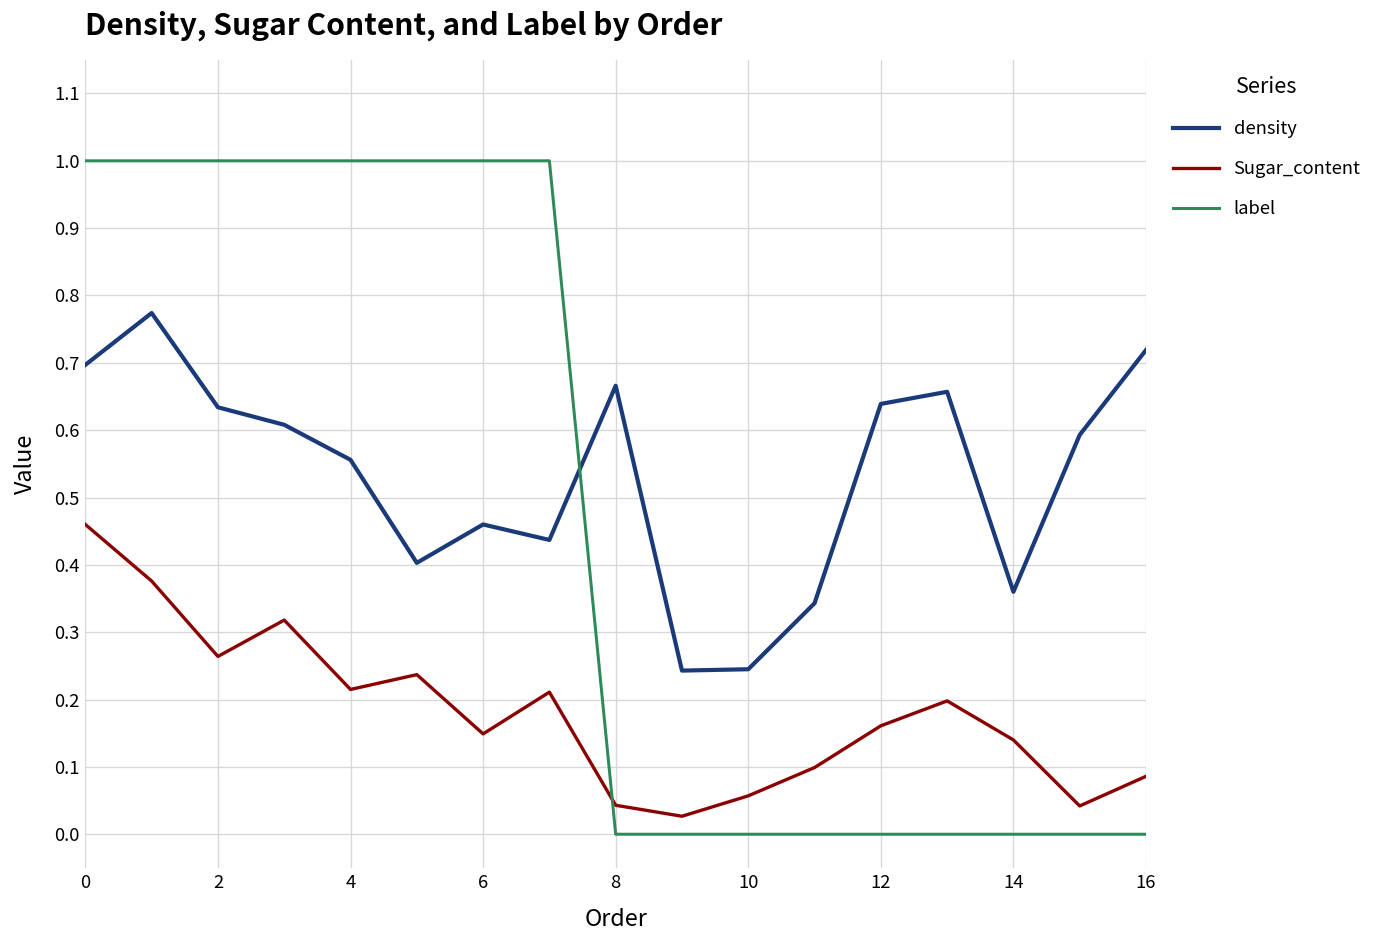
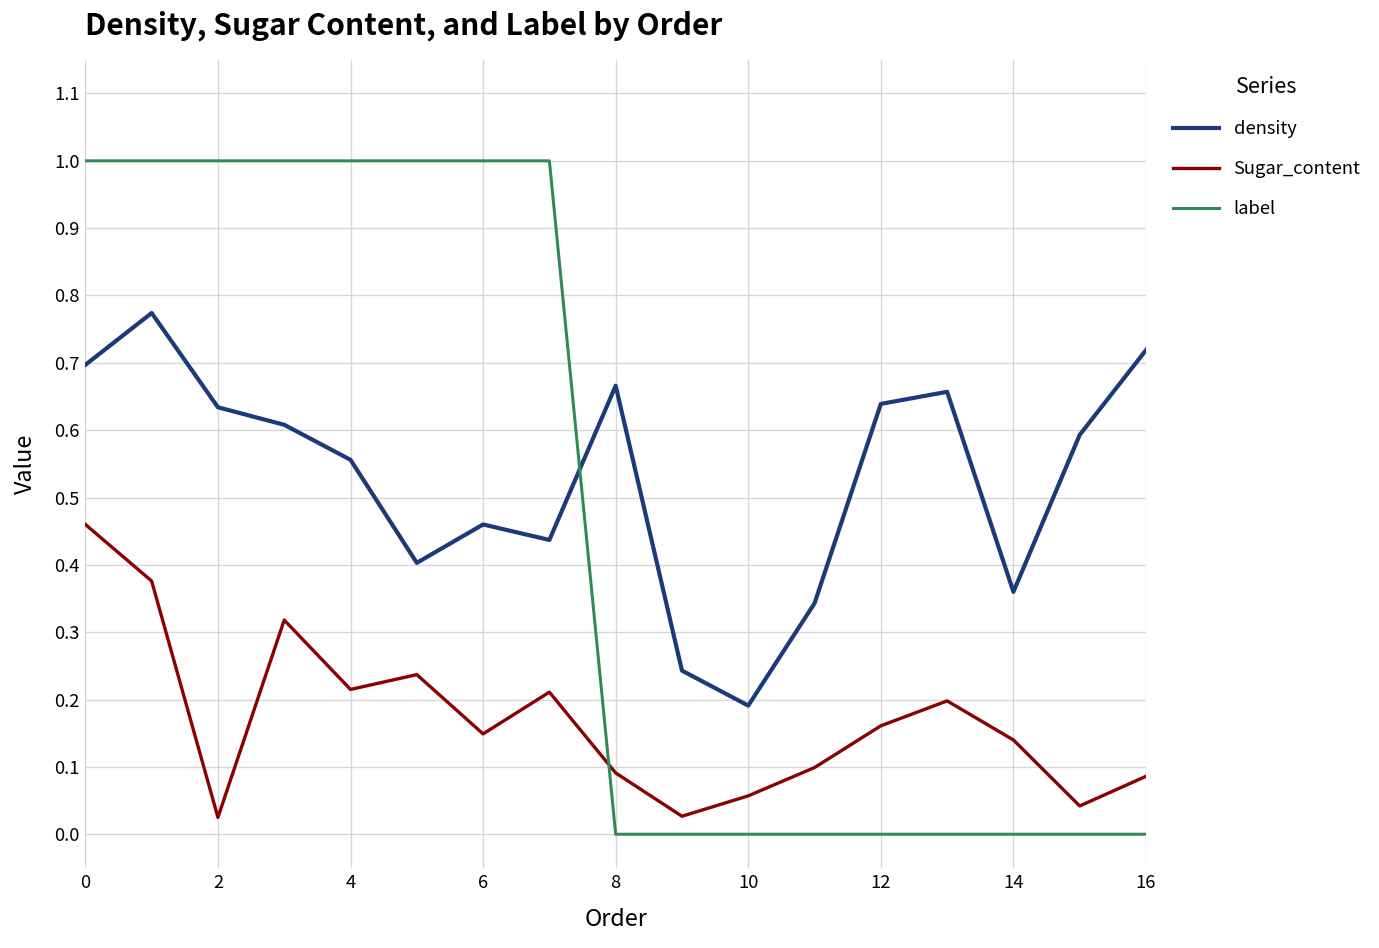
  {
    "density": {
      "0": 0.70,
      "2": 0.63,
      "4": 0.56,
      "6": 0.46,
      "8": 0.67,
-     "10": 0.25,
+     "10": 0.19,
      "12": 0.64,
      "14": 0.36,
      "16": 0.72
    },
    "Sugar_content": {
      "0": 0.46,
-     "2": 0.26,
+     "2": 0.03,
      "4": 0.22,
      "6": 0.15,
-     "8": 0.04,
+     "8": 0.09,
      "10": 0.06,
      "12": 0.16,
      "14": 0.14,
      "16": 0.09
    },
    "label": {
      "0": 1.00,
      "2": 1.00,
      "4": 1.00,
      "6": 1.00,
      "8": 0.00,
      "10": 0.00,
      "12": 0.00,
      "14": 0.00,
      "16": 0.00
    }
  }
